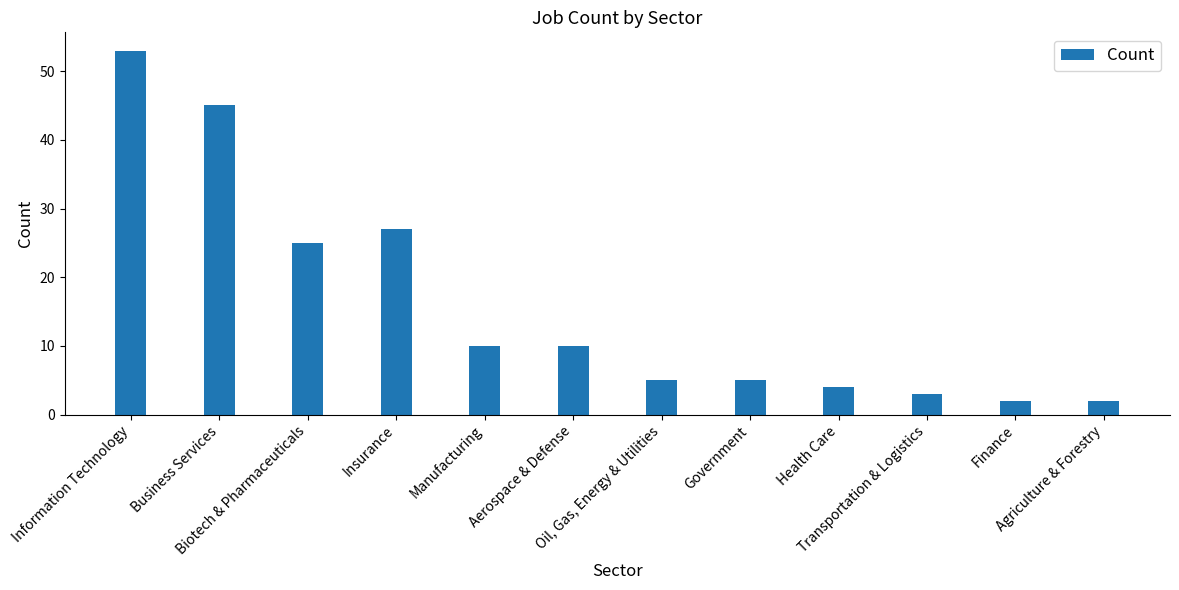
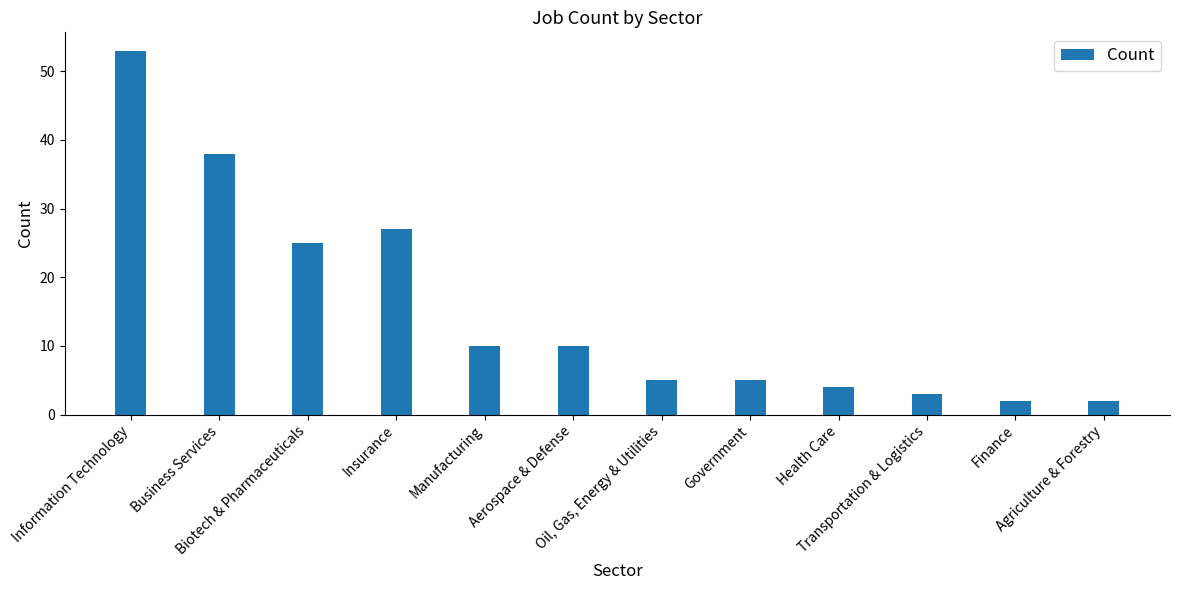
  {
    "Information Technology": 53,
-   "Business Services": 45,
+   "Business Services": 38,
    "Biotech & Pharmaceuticals": 25,
    "Insurance": 27,
    "Manufacturing": 10,
    "Aerospace & Defense": 10,
    "Oil, Gas, Energy & Utilities": 5,
    "Government": 5,
    "Health Care": 4,
    "Transportation & Logistics": 3,
    "Finance": 2,
    "Agriculture & Forestry": 2
  }
